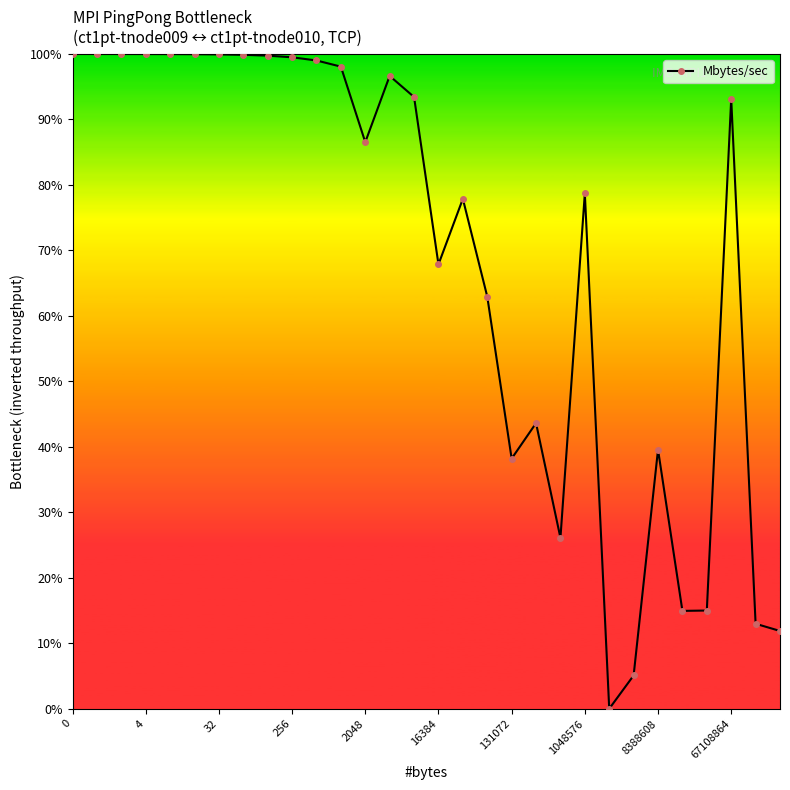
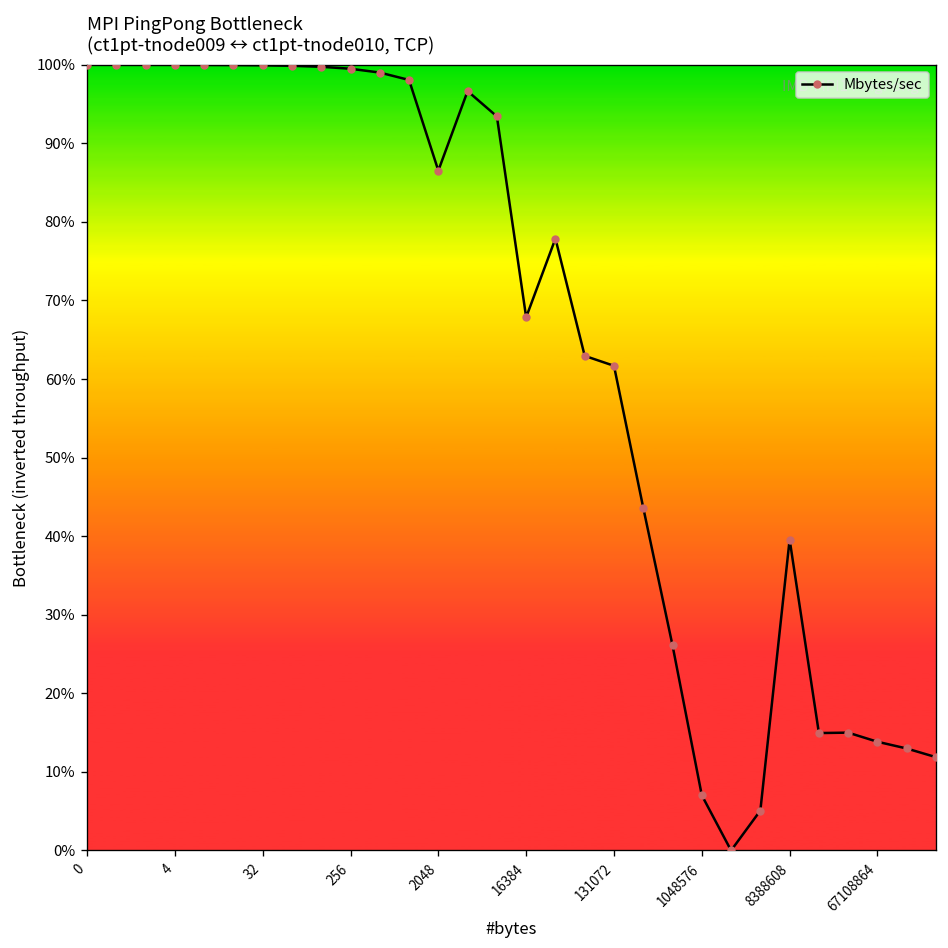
  {
    "0": "100%",
    "32": "100%",
    "256": "99%",
    "2048": "87%",
    "16384": "68%",
-   "131072": "38%",
-   "1048576": "79%",
+   "131072": "62%",
+   "1048576": "7%",
    "8388608": "40%",
-   "67108864": "93%"
+   "67108864": "14%"
  }
